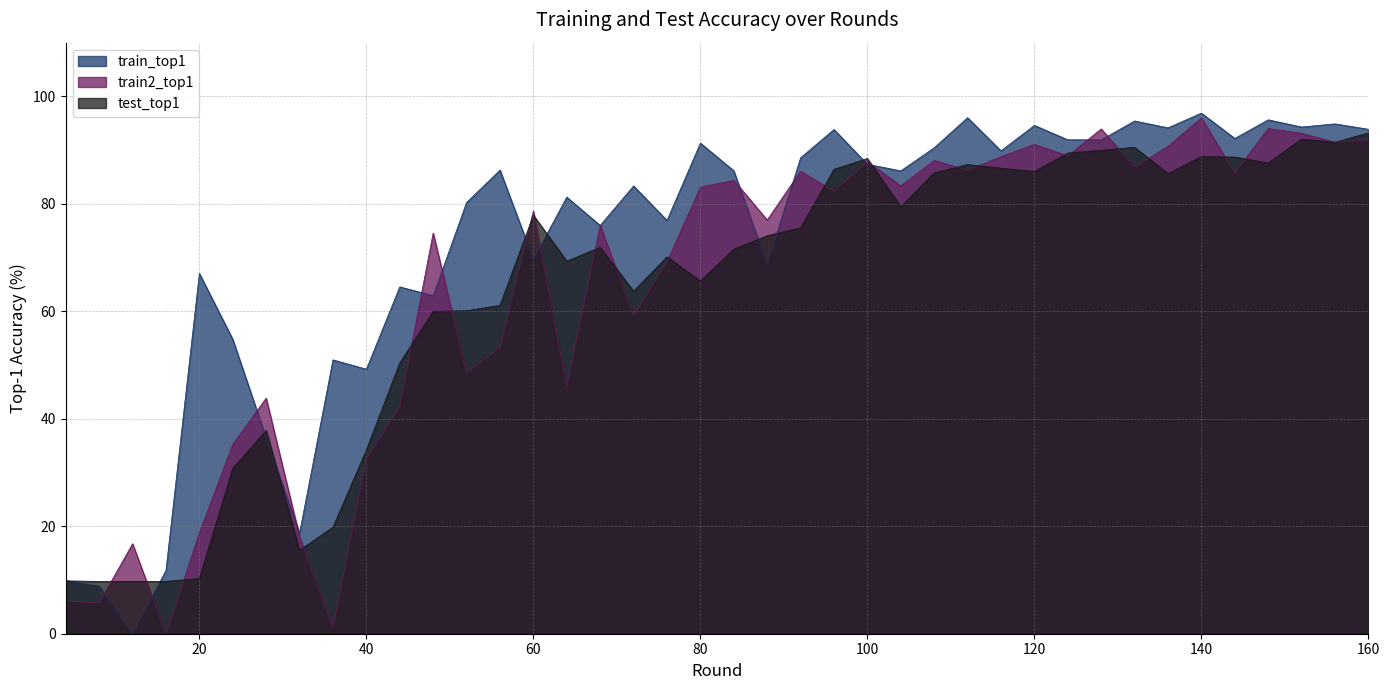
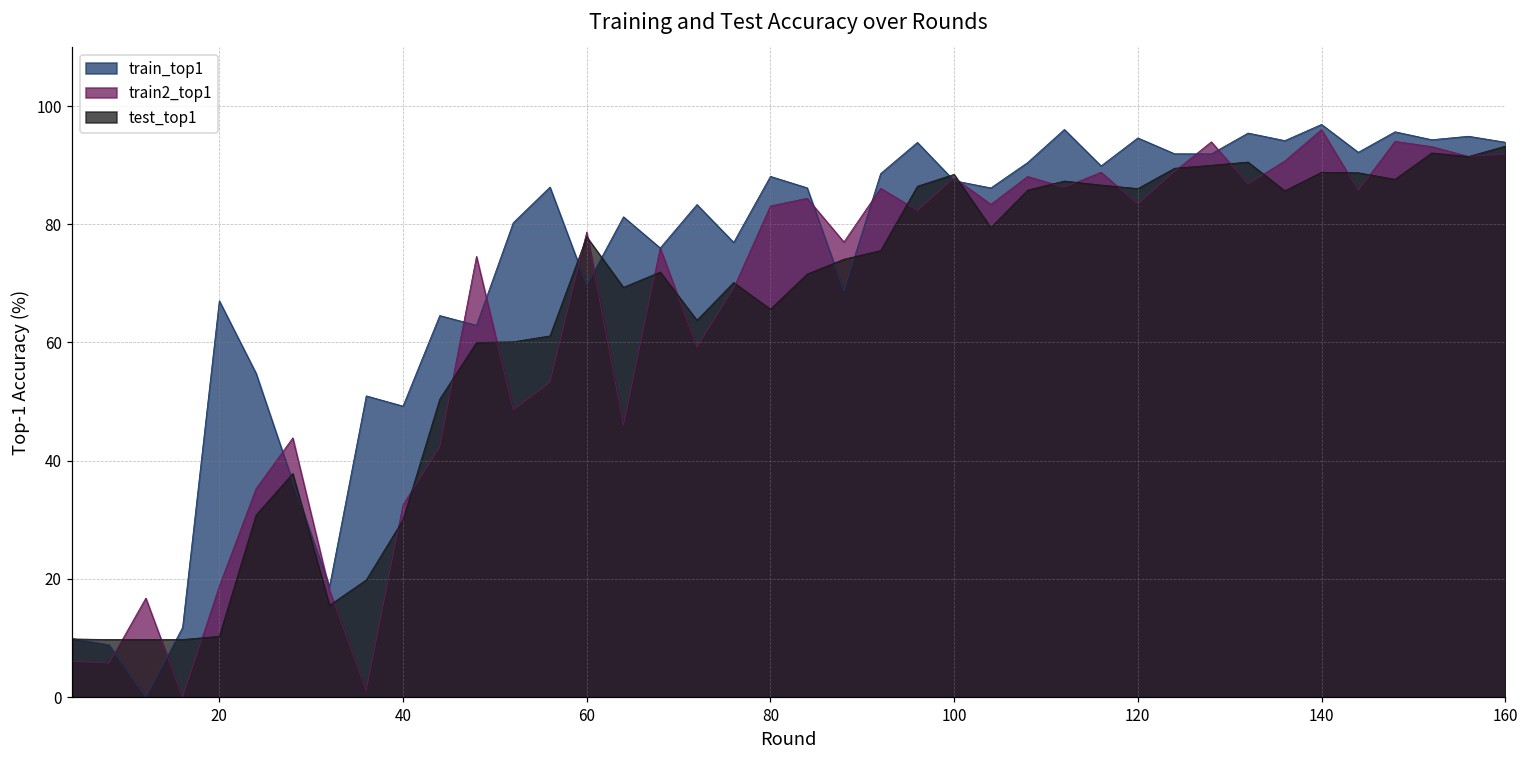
  {
    "train_top1": {
      "20": 67,
      "40": 49,
      "60": 70,
-     "80": 91,
+     "80": 88,
      "100": 87,
      "120": 95,
      "140": 97,
      "160": 94
    },
    "train2_top1": {
      "20": 19,
      "40": 33,
      "60": 79,
      "80": 83,
      "100": 88,
-     "120": 91,
+     "120": 83,
      "140": 96,
      "160": 92
    },
    "test_top1": {
      "20": 10,
-     "40": 34,
+     "40": 30,
      "60": 78,
      "80": 66,
      "100": 88,
      "120": 86,
      "140": 89,
      "160": 93
    }
  }
